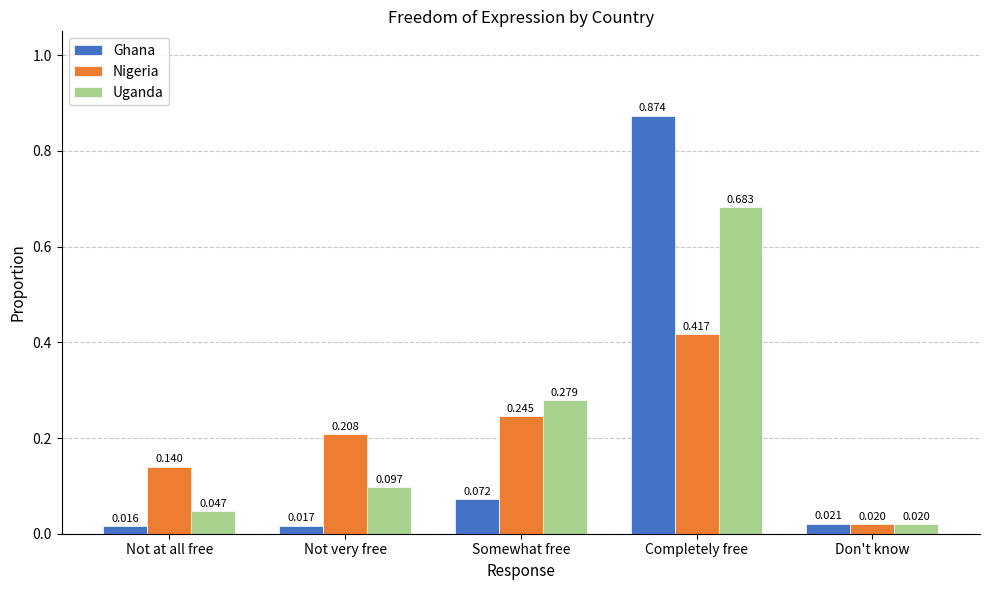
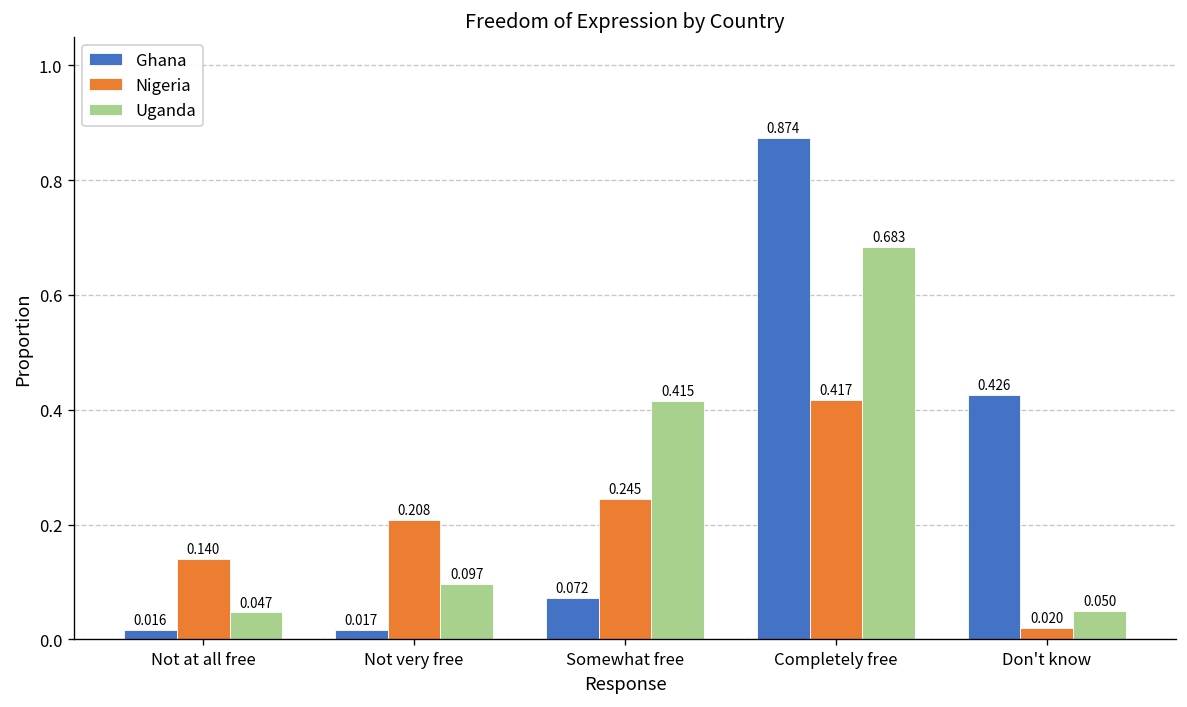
  {
    "Ghana": {
      "Not at all free": 0.016,
      "Not very free": 0.017,
      "Somewhat free": 0.072,
      "Completely free": 0.874,
-     "Don't know": 0.021
+     "Don't know": 0.426
    },
    "Nigeria": {
      "Not at all free": 0.140,
      "Not very free": 0.208,
      "Somewhat free": 0.245,
      "Completely free": 0.417,
      "Don't know": 0.020
    },
    "Uganda": {
      "Not at all free": 0.047,
      "Not very free": 0.097,
-     "Somewhat free": 0.279,
+     "Somewhat free": 0.415,
      "Completely free": 0.683,
-     "Don't know": 0.020
+     "Don't know": 0.050
    }
  }
